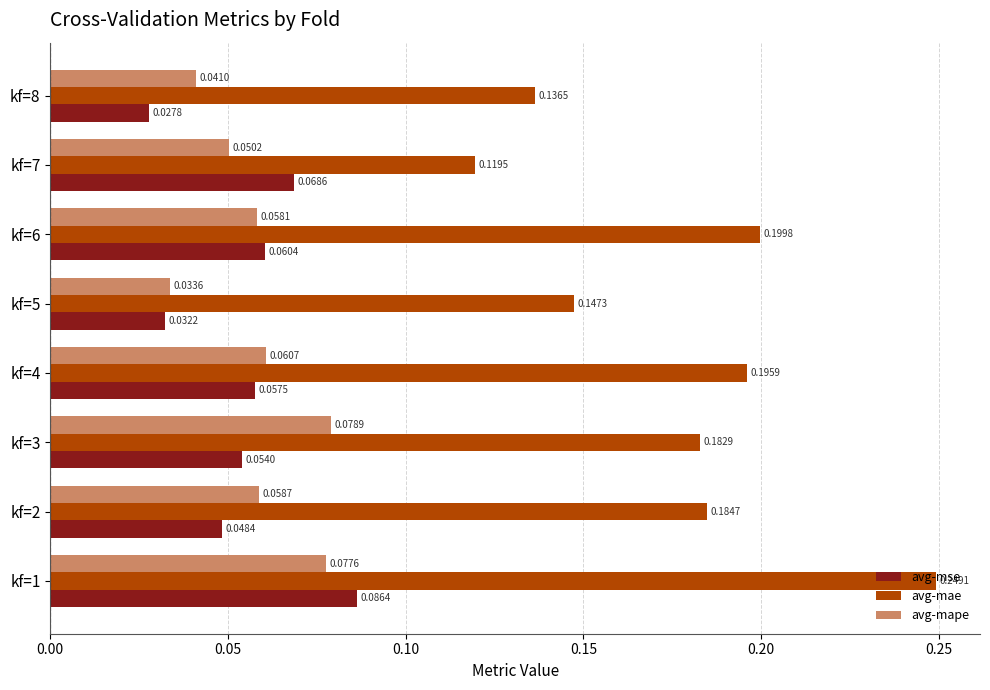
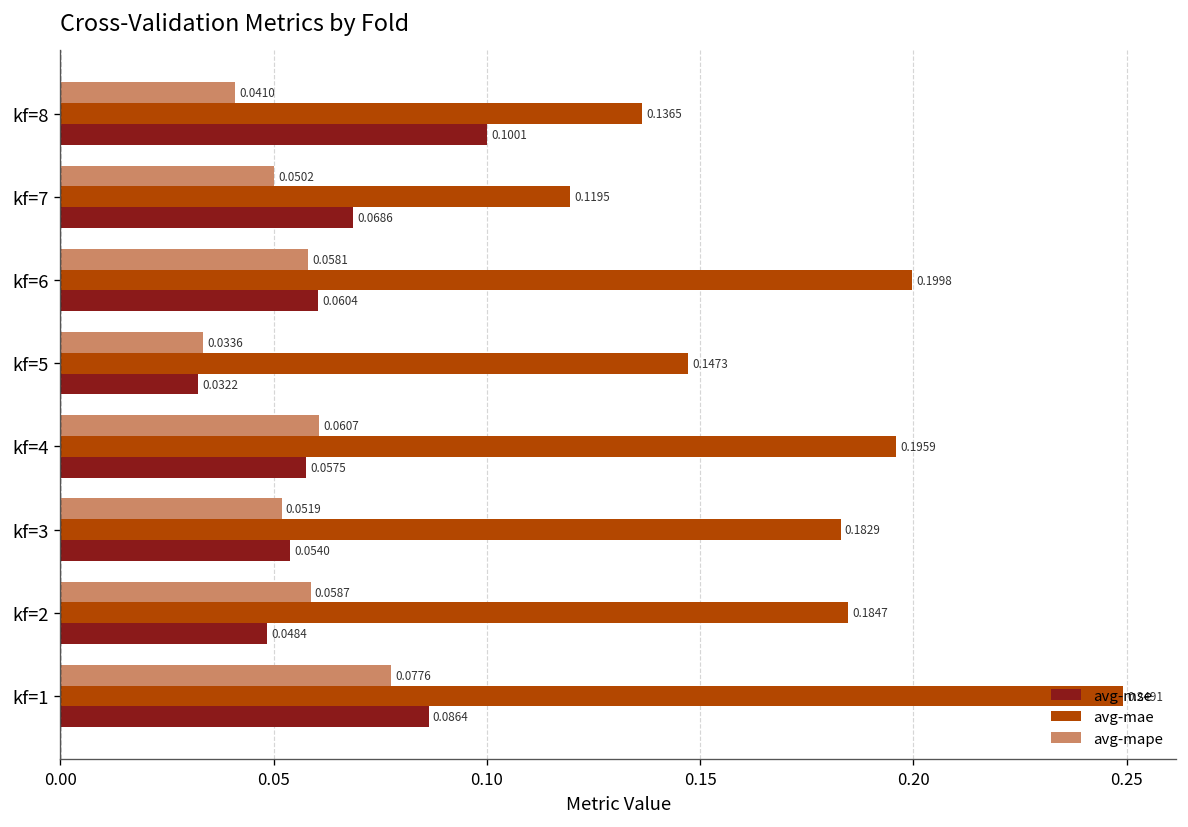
  {
    "avg-mse": {
-     "kf=8": 0.0278,
+     "kf=8": 0.1001,
      "kf=7": 0.0686,
      "kf=6": 0.0604,
      "kf=5": 0.0322,
      "kf=4": 0.0575,
      "kf=3": 0.0540,
      "kf=2": 0.0484,
      "kf=1": 0.0864
    },
    "avg-mae": {
      "kf=8": 0.1365,
      "kf=7": 0.1195,
      "kf=6": 0.1998,
      "kf=5": 0.1473,
      "kf=4": 0.1959,
      "kf=3": 0.1829,
      "kf=2": 0.1847,
      "kf=1": 0.2491
    },
    "avg-mape": {
      "kf=8": 0.0410,
      "kf=7": 0.0502,
      "kf=6": 0.0581,
      "kf=5": 0.0336,
      "kf=4": 0.0607,
-     "kf=3": 0.0789,
+     "kf=3": 0.0519,
      "kf=2": 0.0587,
      "kf=1": 0.0776
    }
  }
